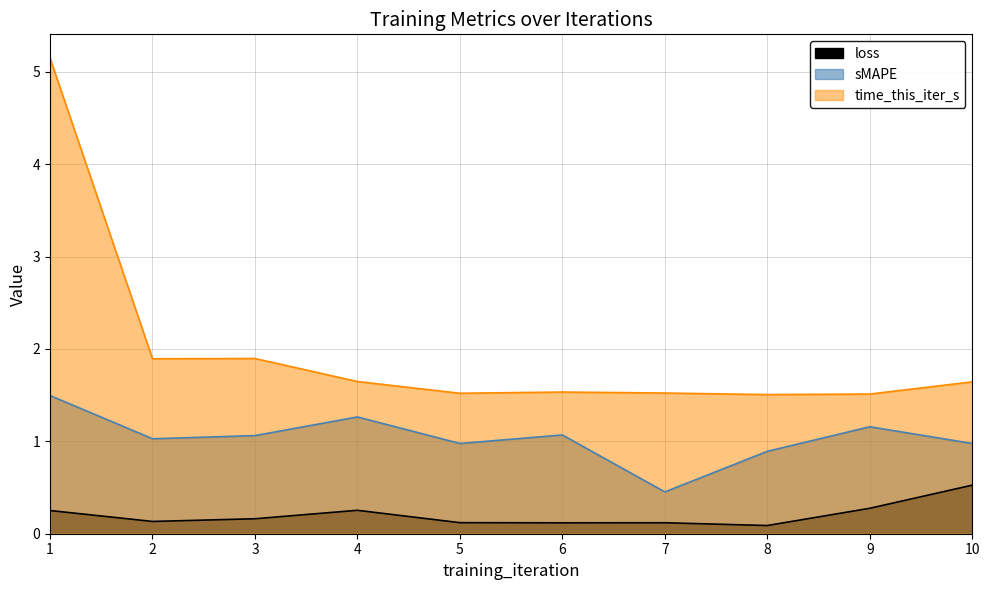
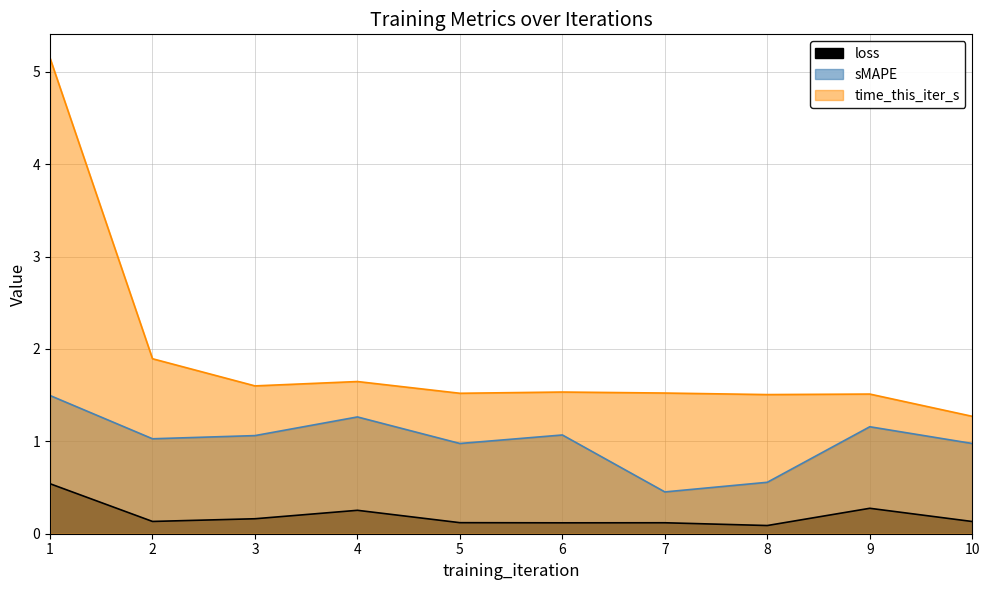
  {
    "loss": {
-     "1": 0.3,
+     "1": 0.5,
      "2": 0.1,
      "3": 0.2,
      "4": 0.3,
      "5": 0.1,
      "6": 0.1,
      "7": 0.1,
      "8": 0.1,
      "9": 0.3,
-     "10": 0.5
+     "10": 0.1
    },
    "sMAPE": {
      "1": 1.5,
      "2": 1.0,
      "3": 1.1,
      "4": 1.3,
      "5": 1.0,
      "6": 1.1,
      "7": 0.5,
-     "8": 0.9,
+     "8": 0.6,
      "9": 1.2,
      "10": 1.0
    },
    "time_this_iter_s": {
      "1": 5.1,
      "2": 1.9,
-     "3": 1.9,
+     "3": 1.6,
      "4": 1.6,
      "5": 1.5,
      "6": 1.5,
      "7": 1.5,
      "8": 1.5,
      "9": 1.5,
-     "10": 1.6
+     "10": 1.3
    }
  }
